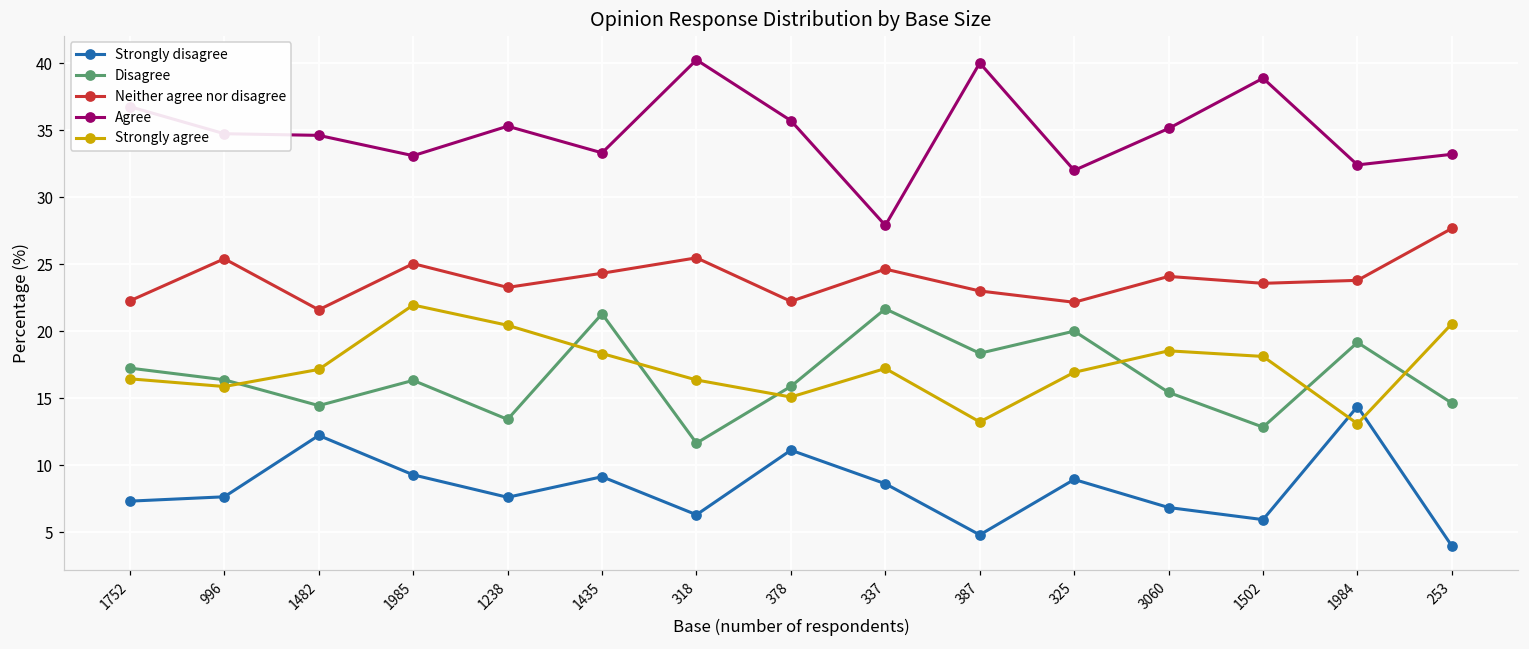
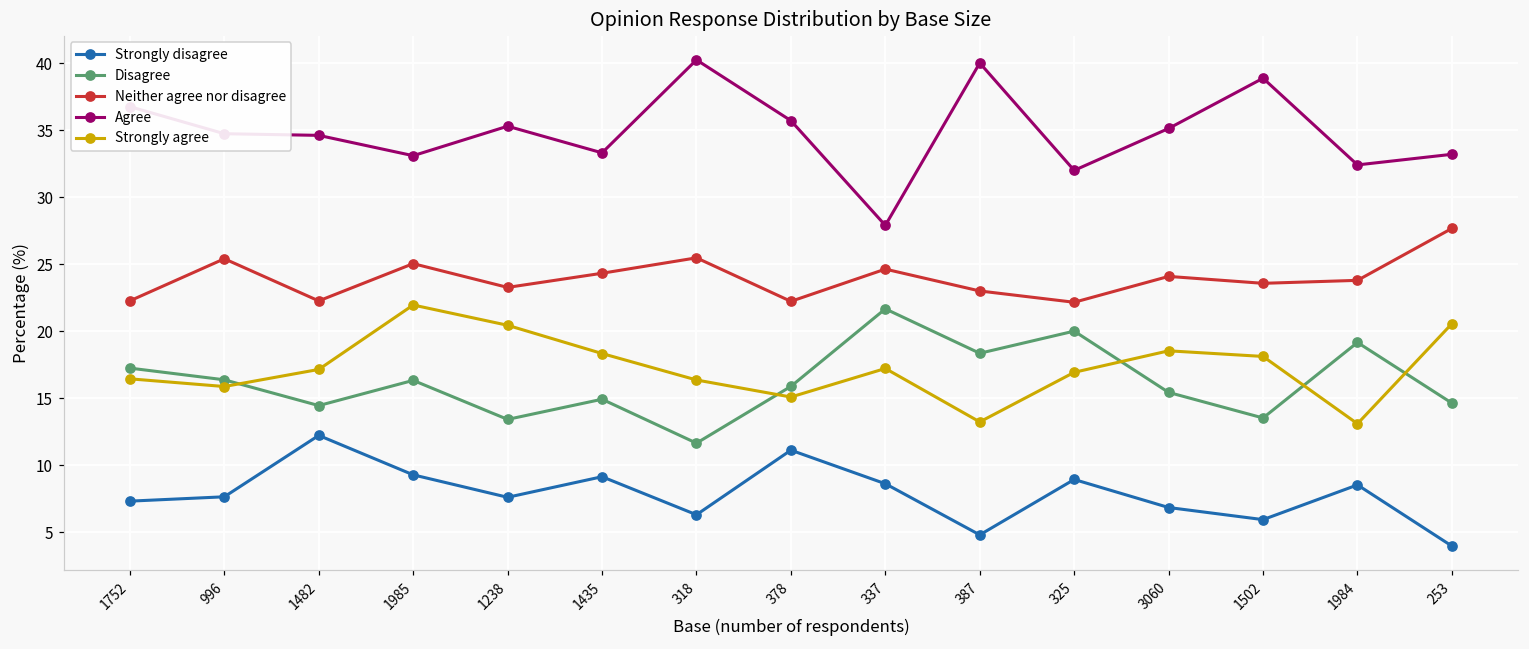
  {
    "Strongly disagree": {
      "1752": 7.3,
      "996": 7.6,
      "1482": 12.2,
      "1985": 9.3,
      "1238": 7.6,
      "1435": 9.1,
      "318": 6.3,
      "378": 11.1,
      "337": 8.6,
      "387": 4.8,
      "325": 8.9,
      "3060": 6.8,
      "1502": 5.9,
-     "1984": 14.4,
+     "1984": 8.5,
      "253": 4.0
    },
    "Disagree": {
      "1752": 17.2,
      "996": 16.4,
      "1482": 14.4,
      "1985": 16.3,
      "1238": 13.4,
-     "1435": 21.3,
+     "1435": 14.9,
      "318": 11.6,
      "378": 15.9,
      "337": 21.7,
      "387": 18.3,
      "325": 20.0,
      "3060": 15.4,
-     "1502": 12.8,
+     "1502": 13.5,
      "1984": 19.2,
      "253": 14.6
    },
    "Neither agree nor disagree": {
      "1752": 22.3,
      "996": 25.4,
-     "1482": 21.6,
+     "1482": 22.3,
      "1985": 25.0,
      "1238": 23.3,
      "1435": 24.3,
      "318": 25.5,
      "378": 22.2,
      "337": 24.6,
      "387": 23.0,
      "325": 22.2,
      "3060": 24.1,
      "1502": 23.6,
      "1984": 23.8,
      "253": 27.7
    },
    "Agree": {
      "1482": 34.6,
      "1985": 33.1,
      "1238": 35.3,
      "1435": 33.3,
      "318": 40.3,
      "378": 35.7,
      "337": 27.9,
      "387": 40.0,
      "325": 32.0,
      "3060": 35.1,
      "1502": 38.9,
      "1984": 32.4,
      "253": 33.2
    },
    "Strongly agree": {
      "1752": 16.4,
      "996": 15.9,
      "1482": 17.1,
      "1985": 21.9,
      "1238": 20.4,
      "1435": 18.3,
      "318": 16.4,
      "378": 15.1,
      "337": 17.2,
      "387": 13.2,
      "325": 16.9,
      "3060": 18.5,
      "1502": 18.1,
      "1984": 13.1,
      "253": 20.6
    }
  }
